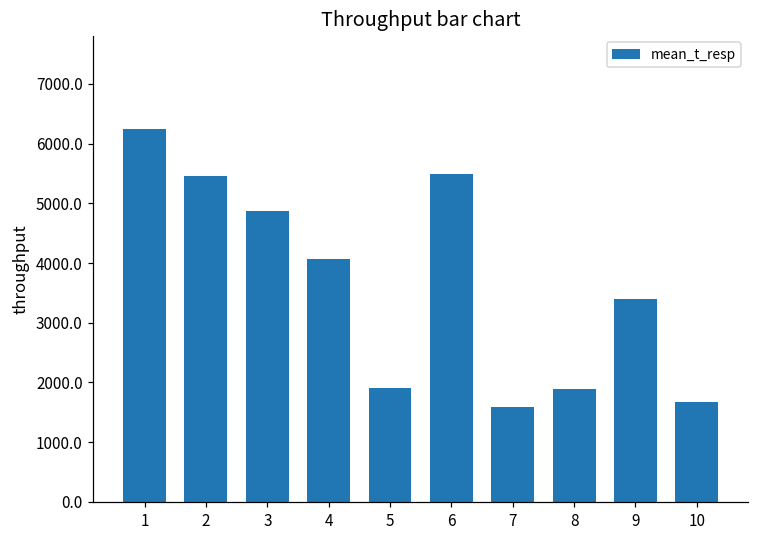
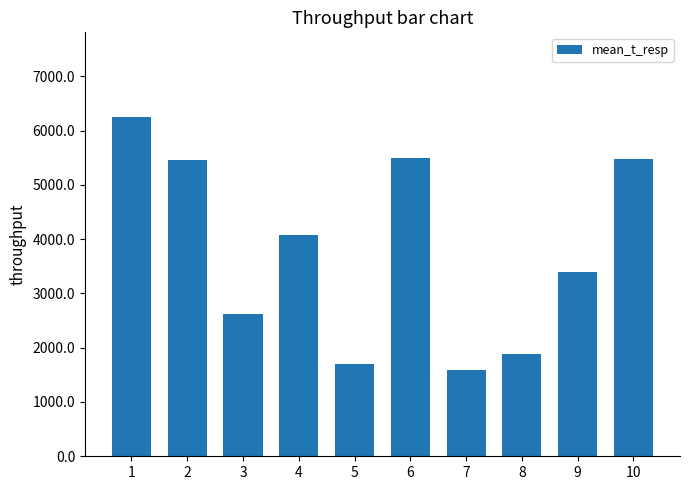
  {
    "1": 6200,
    "2": 5500,
-   "3": 4900,
+   "3": 2600,
    "4": 4100,
-   "5": 1900,
+   "5": 1700,
    "6": 5500,
    "7": 1600,
    "8": 1900,
    "9": 3400,
-   "10": 1700
+   "10": 5500
  }
